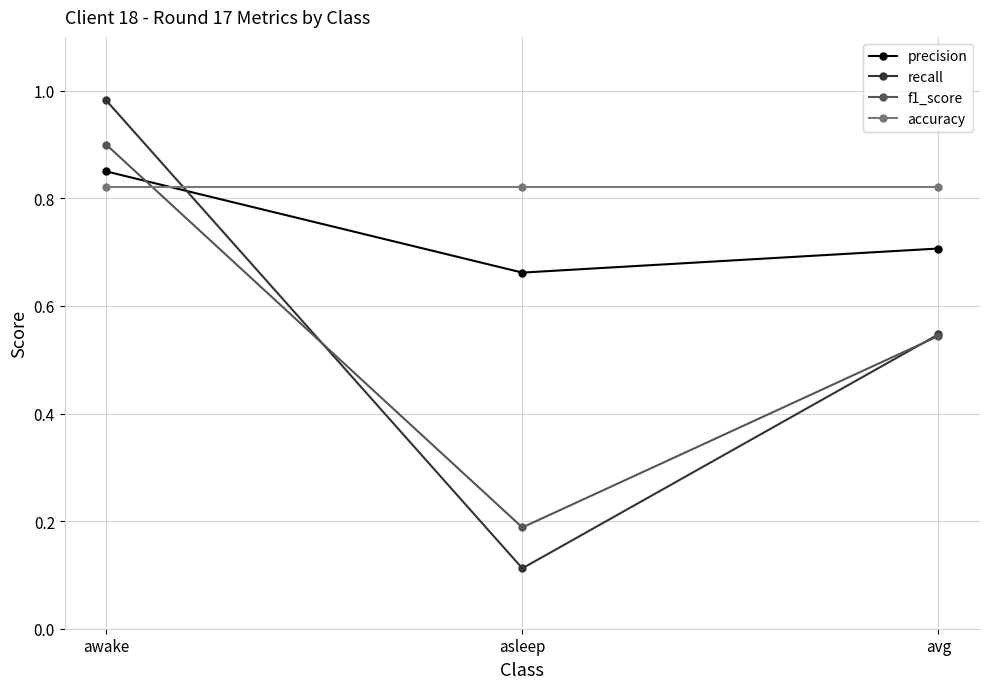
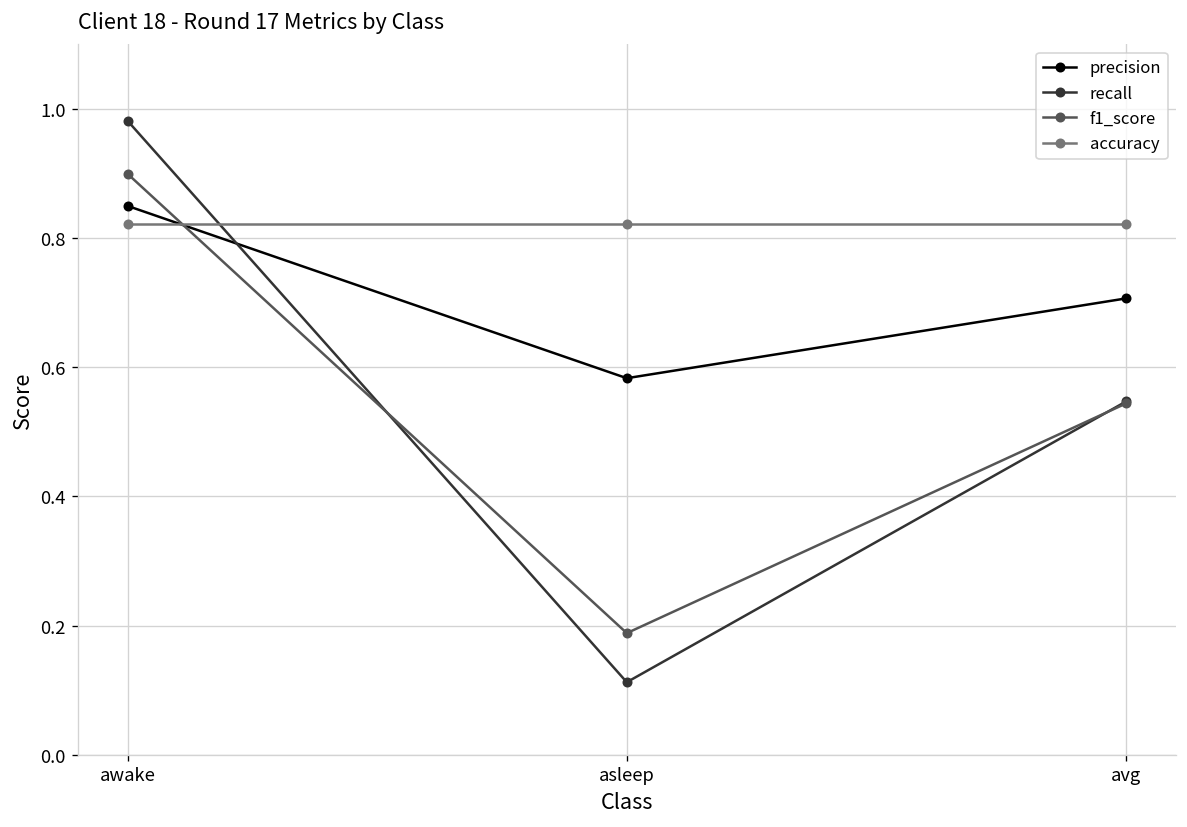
  {
    "precision": {
      "awake": 0.85,
-     "asleep": 0.66,
+     "asleep": 0.58,
      "avg": 0.71
    }
  }
